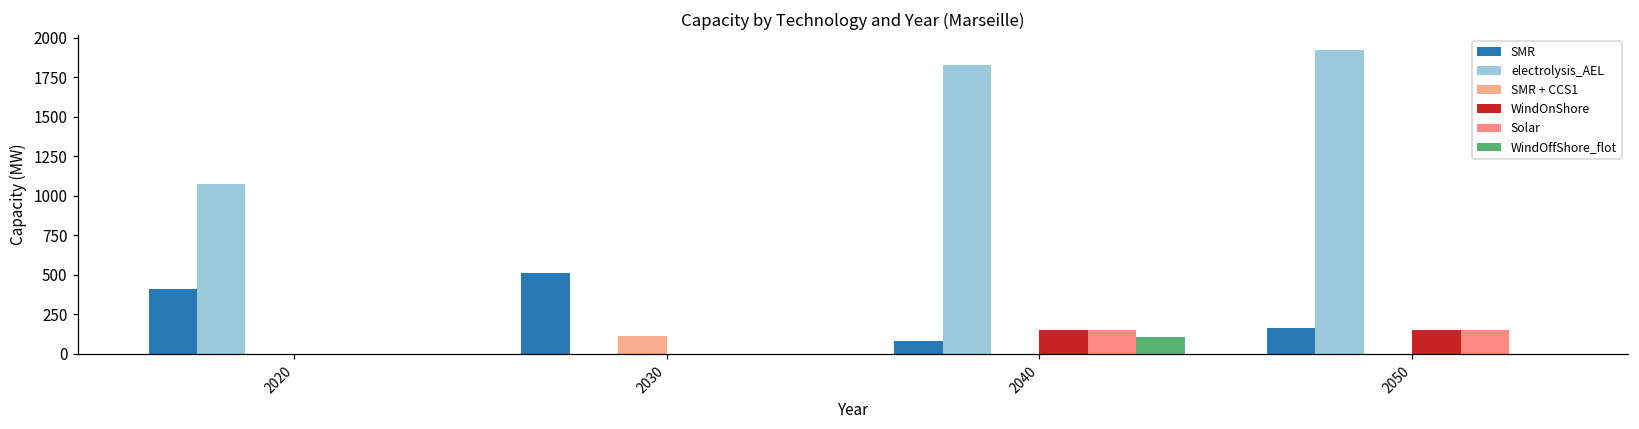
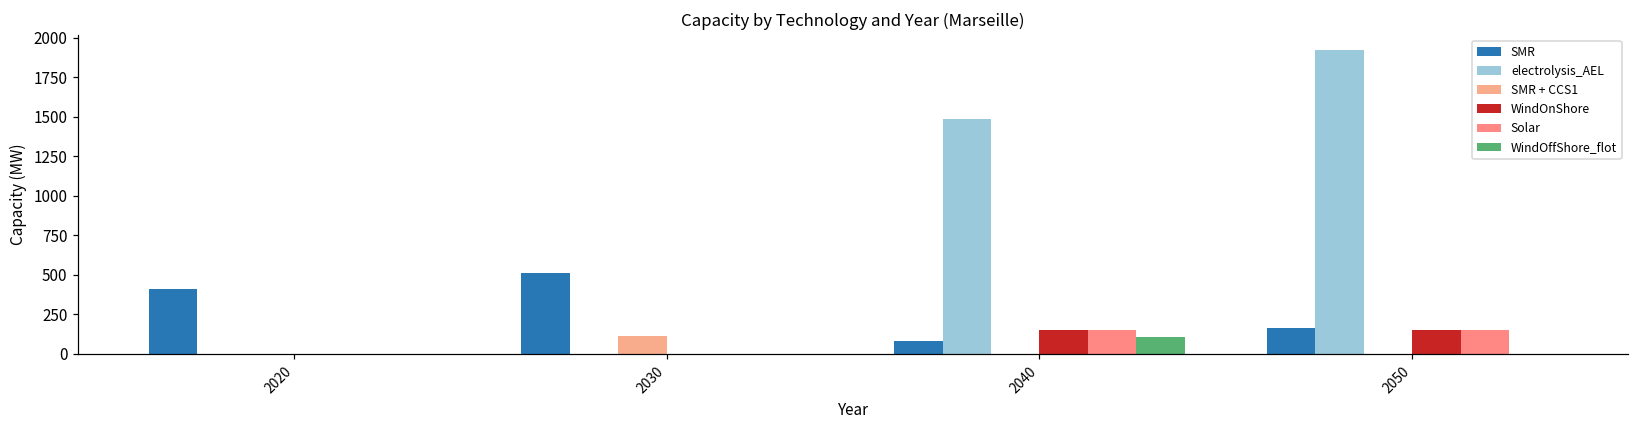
  {
    "SMR": {
      "2020": 410,
      "2030": 510,
      "2040": 80,
      "2050": 170
    },
    "electrolysis_AEL": {
-     "2020": 1080,
+     "2020": 0,
      "2030": 0,
-     "2040": 1830,
+     "2040": 1480,
      "2050": 1920
    },
    "WindOnShore": {
      "2020": 0,
      "2030": 0,
      "2040": 150,
      "2050": 150
    },
    "WindOffShore_flot": {
      "2020": 0,
      "2030": 0,
      "2040": 110,
      "2050": 0
    }
  }
